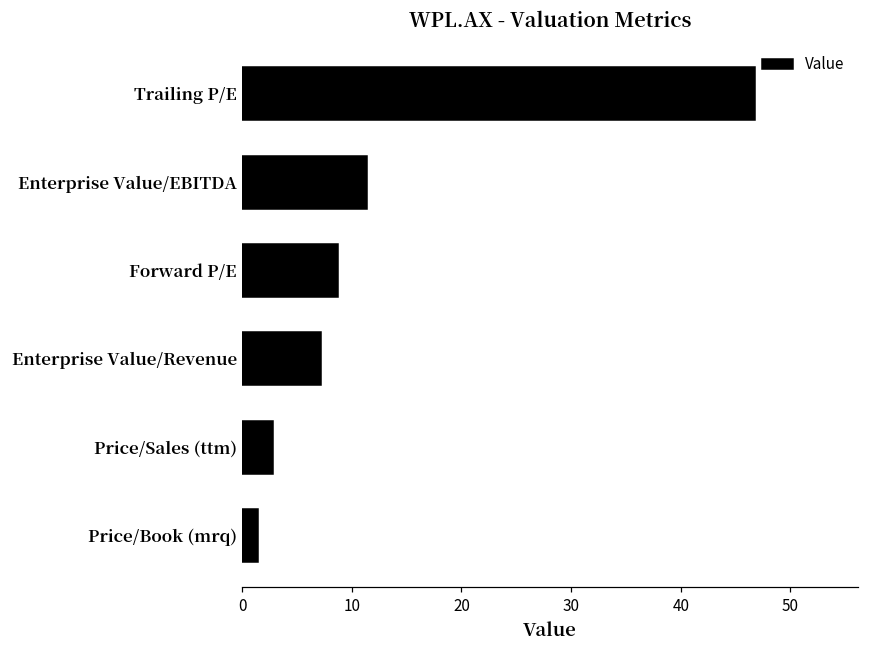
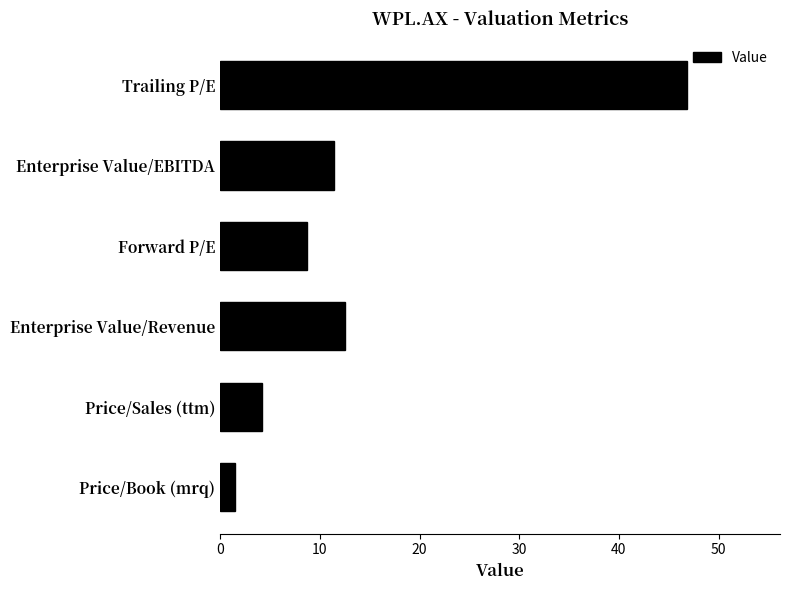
  {
    "Trailing P/E": 47,
    "Enterprise Value/EBITDA": 11,
    "Forward P/E": 9,
-   "Enterprise Value/Revenue": 7,
-   "Price/Sales (ttm)": 3,
+   "Enterprise Value/Revenue": 12,
+   "Price/Sales (ttm)": 4,
    "Price/Book (mrq)": 1
  }
